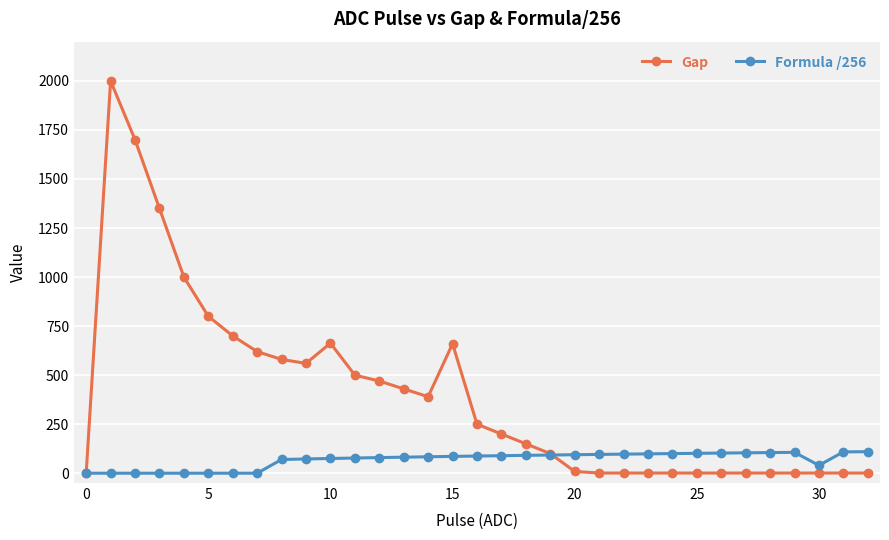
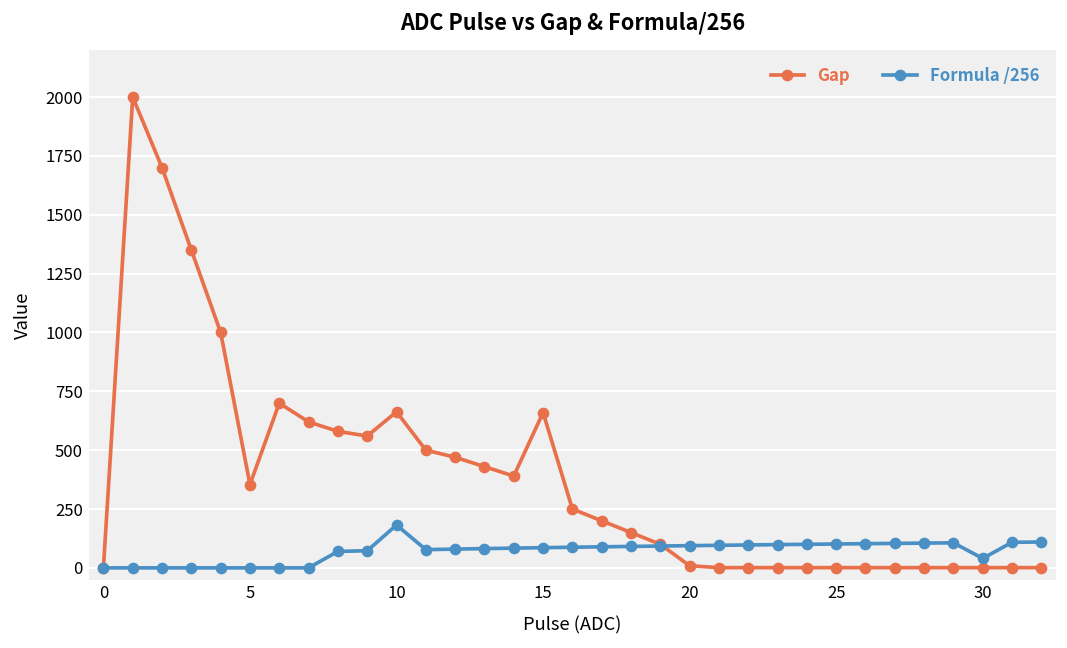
  {
    "Gap": {
-     "5": 800,
+     "5": 350,
      "10": 660,
      "15": 660,
      "20": 10,
      "25": 0,
      "30": 0
    },
    "Formula /256": {
      "5": 0,
-     "10": 80,
+     "10": 180,
      "15": 90,
      "20": 90,
      "25": 100,
      "30": 40
    }
  }
